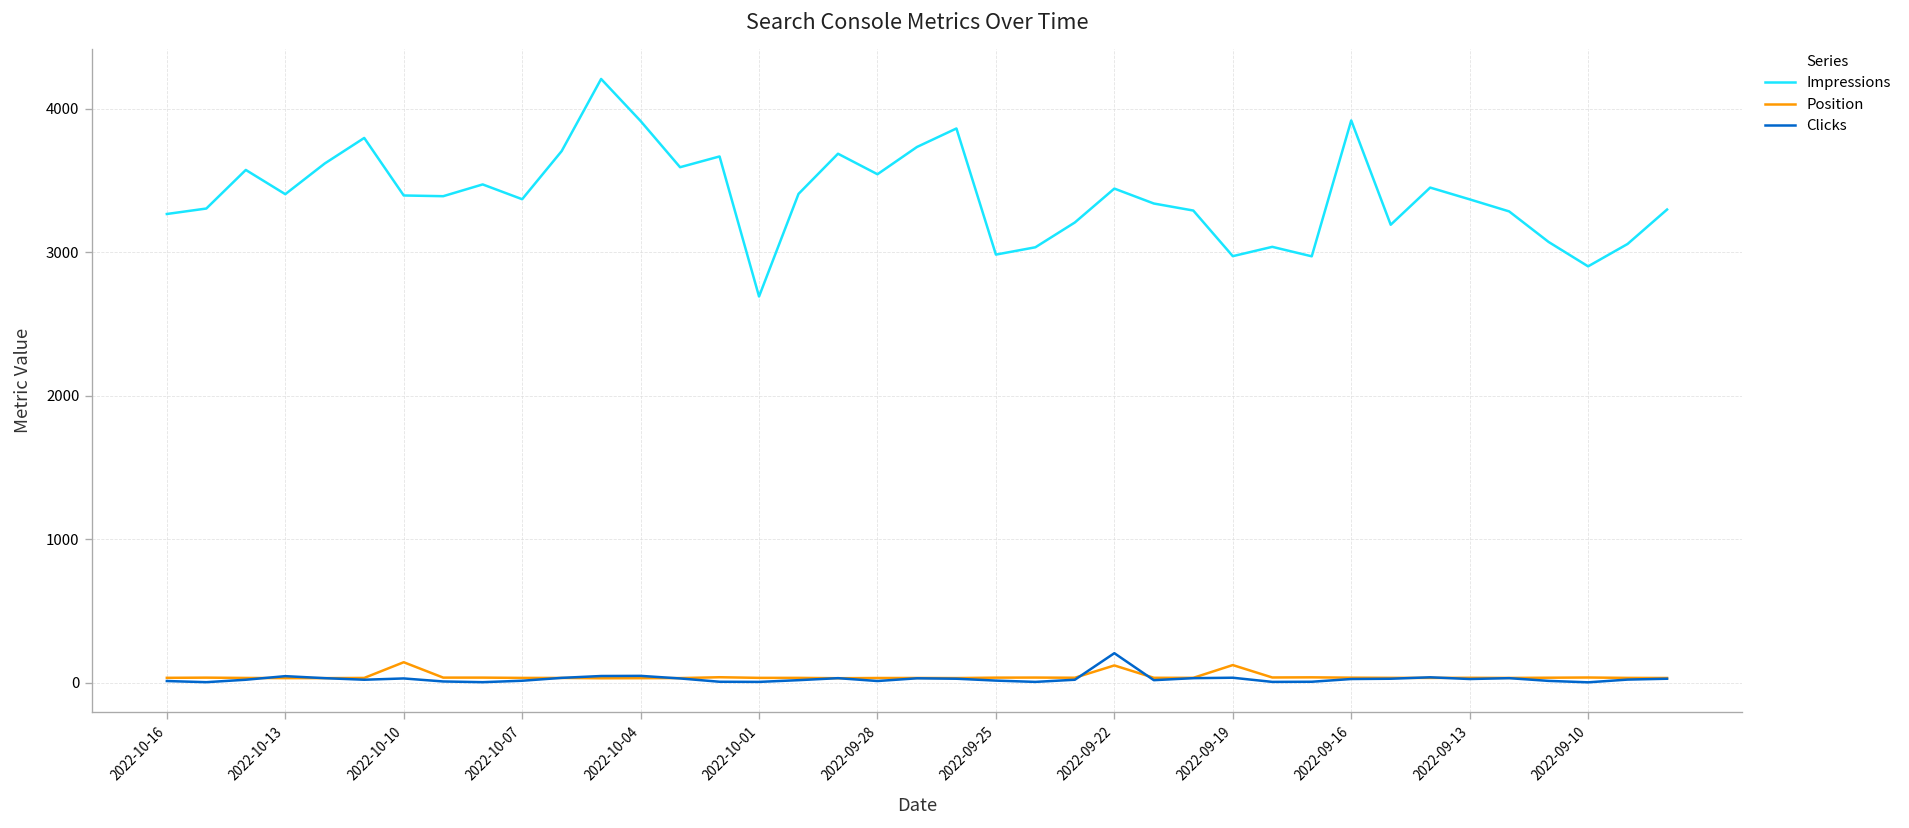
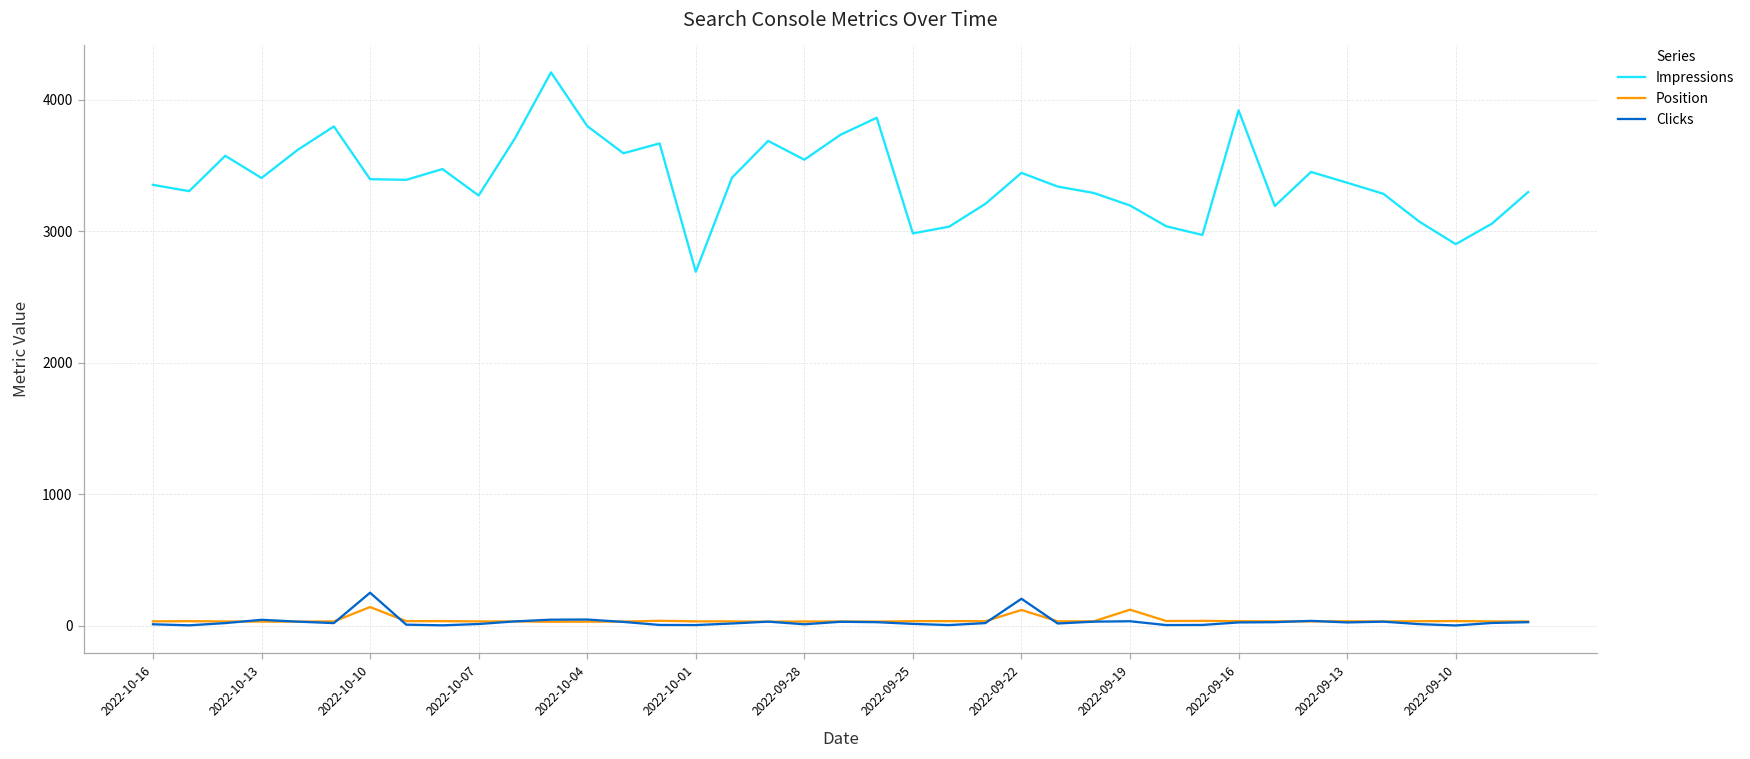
  {
    "Impressions": {
-     "2022-10-16": 3270,
+     "2022-10-16": 3350,
      "2022-10-13": 3410,
      "2022-10-10": 3400,
-     "2022-10-07": 3370,
-     "2022-10-04": 3920,
+     "2022-10-07": 3270,
+     "2022-10-04": 3800,
      "2022-10-01": 2690,
      "2022-09-28": 3550,
      "2022-09-25": 2990,
      "2022-09-22": 3450,
-     "2022-09-19": 2970,
+     "2022-09-19": 3200,
      "2022-09-16": 3920,
      "2022-09-13": 3370,
      "2022-09-10": 2900
    },
    "Position": {
      "2022-10-16": 40,
      "2022-10-10": 140,
      "2022-10-01": 40,
      "2022-09-22": 120,
      "2022-09-19": 120,
      "2022-09-10": 40
    },
    "Clicks": {
      "2022-10-16": 10,
-     "2022-10-10": 30,
+     "2022-10-10": 250,
      "2022-10-01": 10,
      "2022-09-22": 210,
      "2022-09-19": 40,
      "2022-09-10": 0
    }
  }
